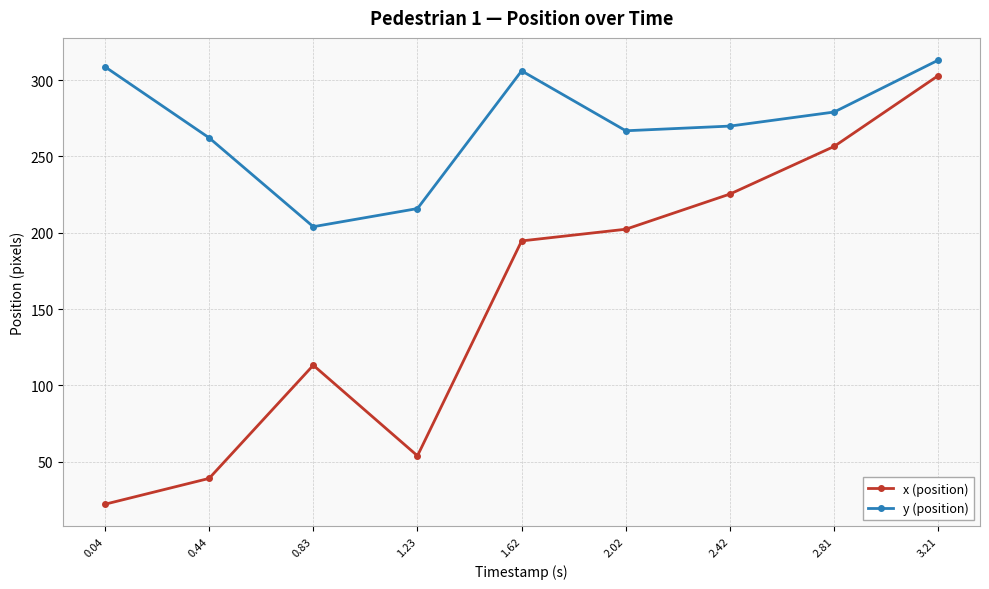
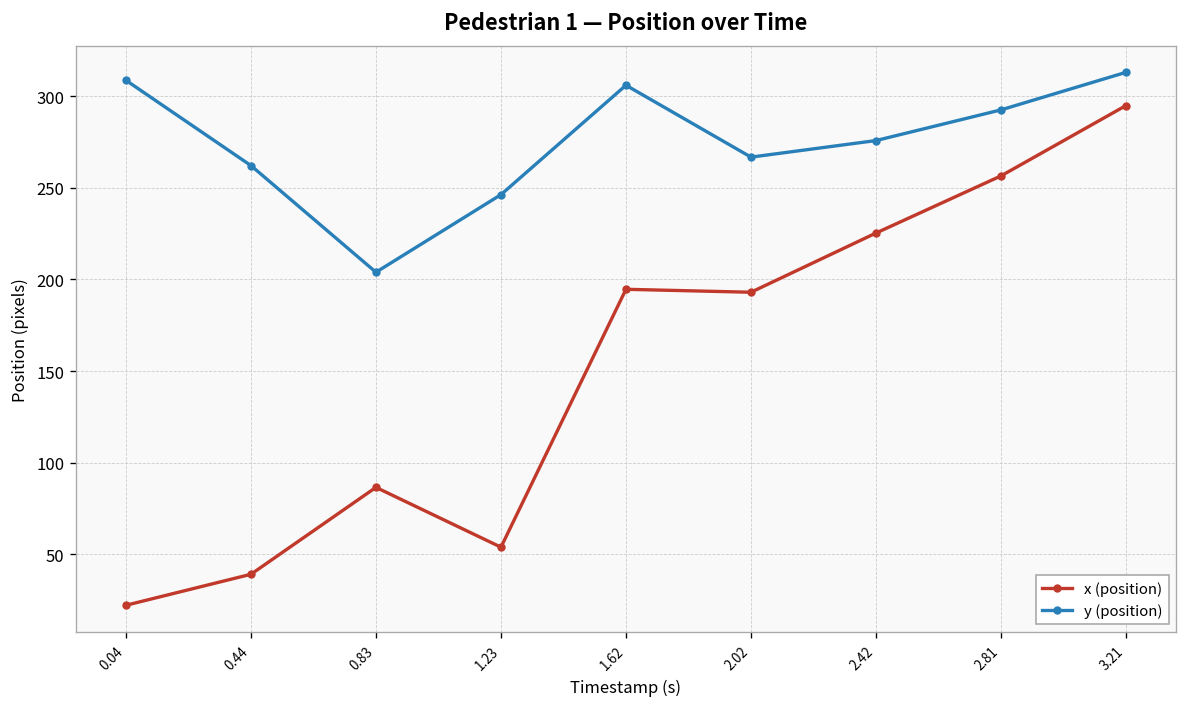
  {
    "x (position)": {
      "0.04": 22,
      "0.44": 39,
-     "0.83": 113,
+     "0.83": 87,
      "1.23": 54,
      "1.62": 195,
-     "2.02": 202,
+     "2.02": 193,
      "2.42": 225,
      "2.81": 257,
-     "3.21": 303
+     "3.21": 295
    },
    "y (position)": {
      "0.04": 309,
      "0.44": 262,
      "0.83": 204,
-     "1.23": 216,
+     "1.23": 246,
      "1.62": 306,
      "2.02": 267,
-     "2.42": 270,
-     "2.81": 279,
+     "2.42": 276,
+     "2.81": 293,
      "3.21": 313
    }
  }
